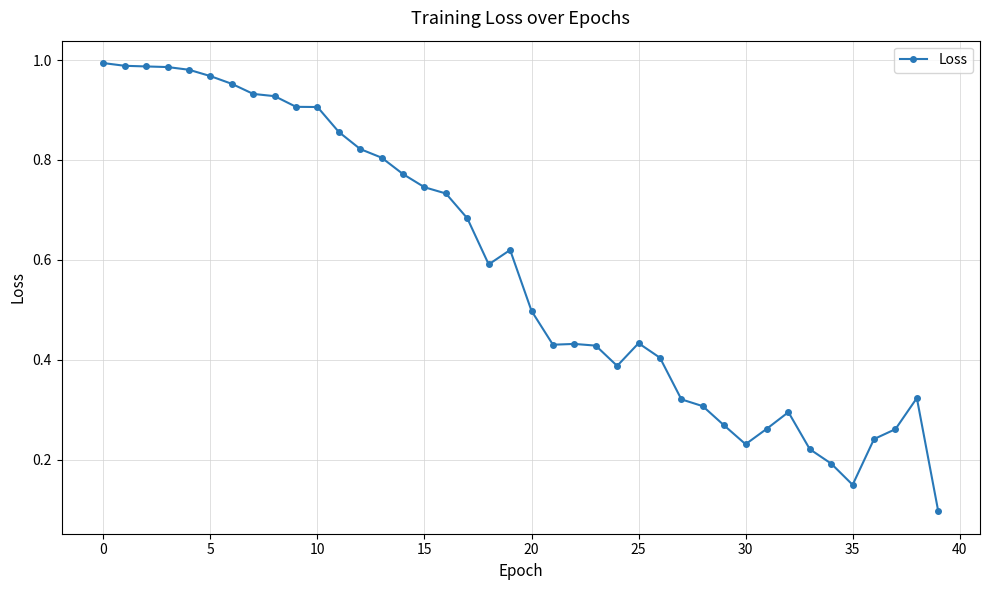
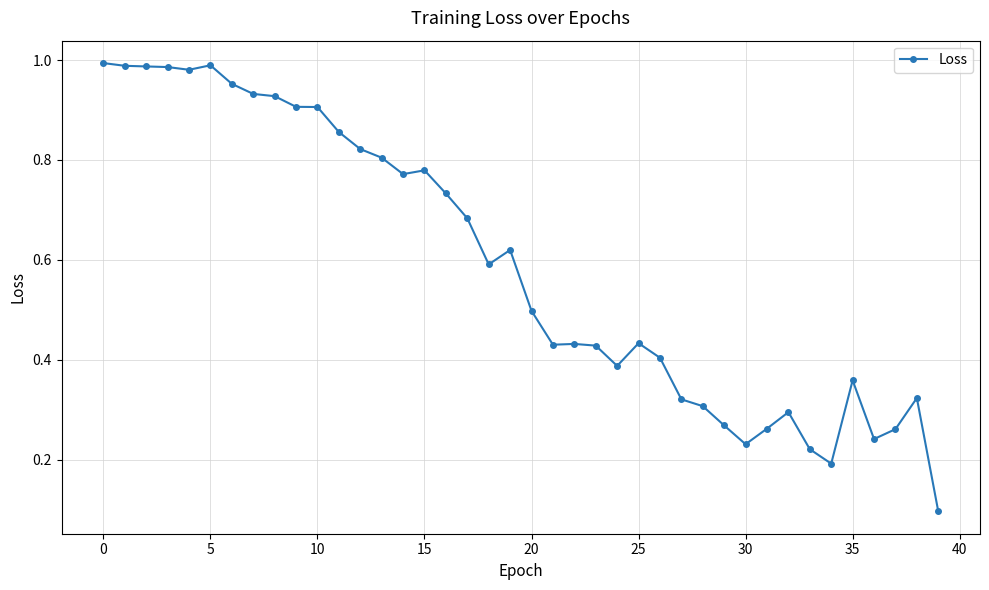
  {
    "0": 0.99,
-   "5": 0.97,
+   "5": 0.99,
    "10": 0.91,
-   "15": 0.75,
+   "15": 0.78,
    "20": 0.50,
    "25": 0.43,
    "30": 0.23,
-   "35": 0.15
+   "35": 0.36
  }
